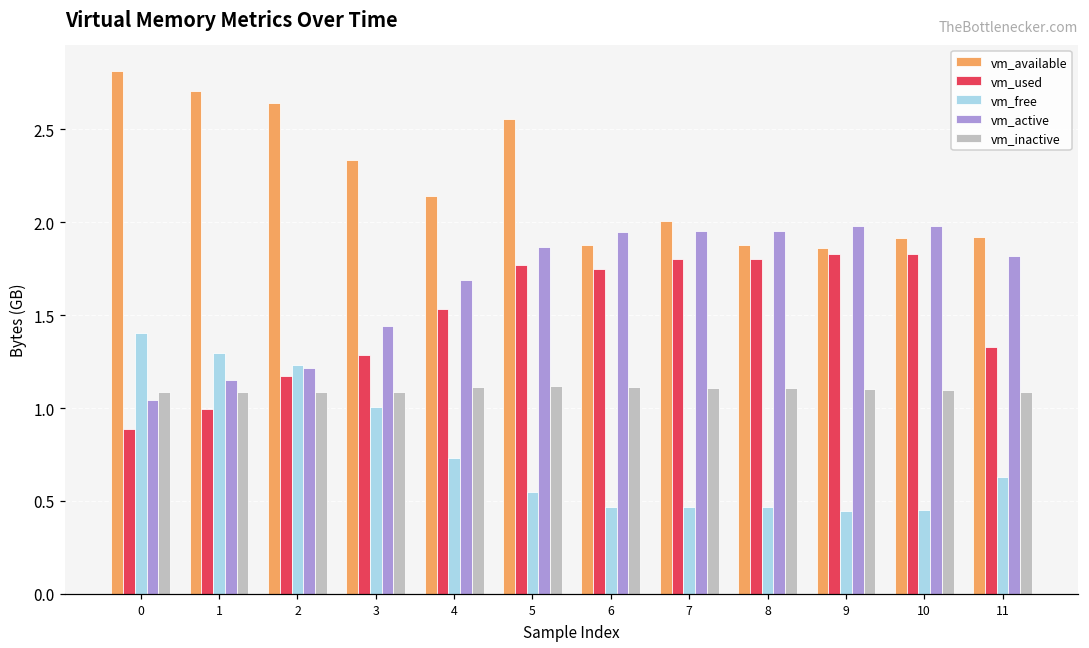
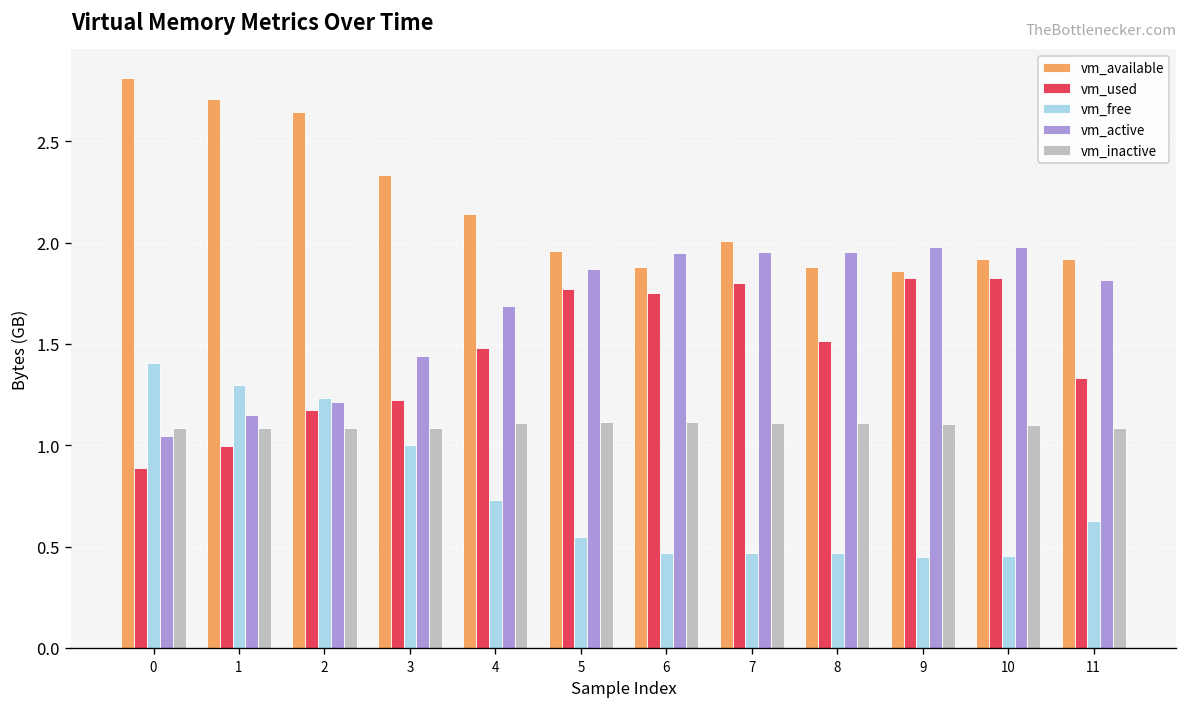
  {
    "vm_available": {
      "0": 2.82,
      "1": 2.71,
      "2": 2.64,
      "3": 2.33,
      "4": 2.14,
-     "5": 2.56,
+     "5": 1.96,
      "6": 1.88,
      "7": 2.01,
      "8": 1.88,
      "9": 1.86,
      "10": 1.92,
      "11": 1.92
    },
    "vm_used": {
      "0": 0.89,
      "1": 0.99,
      "2": 1.17,
-     "3": 1.29,
-     "4": 1.54,
+     "3": 1.22,
+     "4": 1.48,
      "5": 1.77,
      "6": 1.75,
      "7": 1.80,
-     "8": 1.80,
+     "8": 1.51,
      "9": 1.83,
      "10": 1.83,
      "11": 1.33
    }
  }
